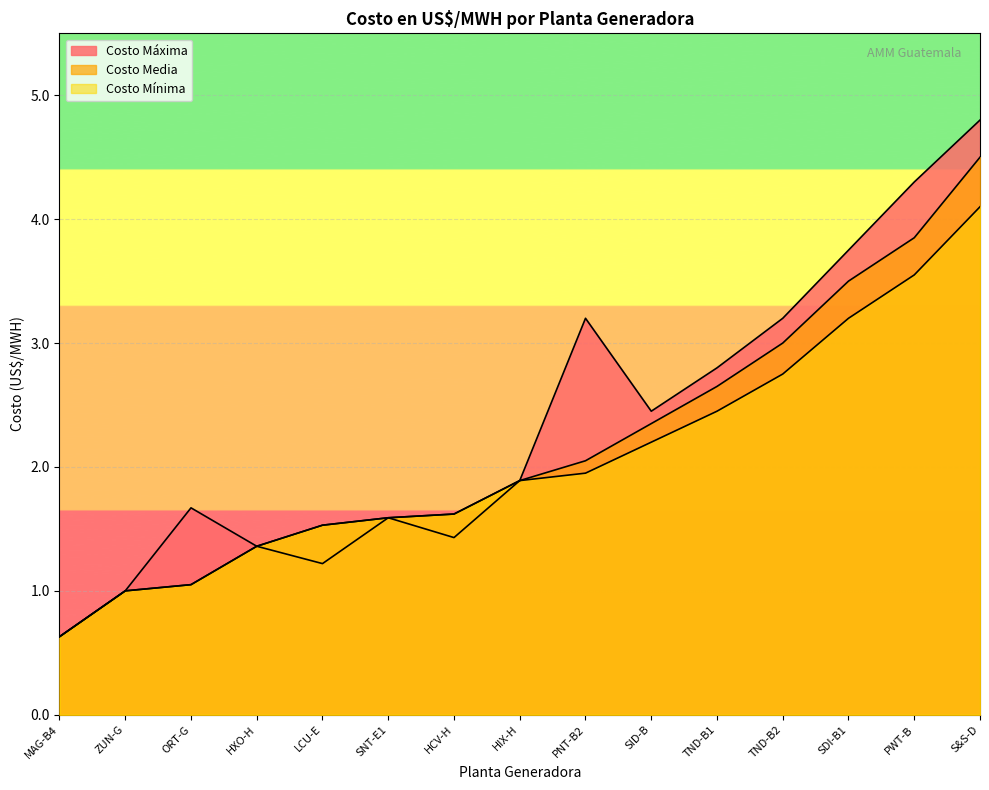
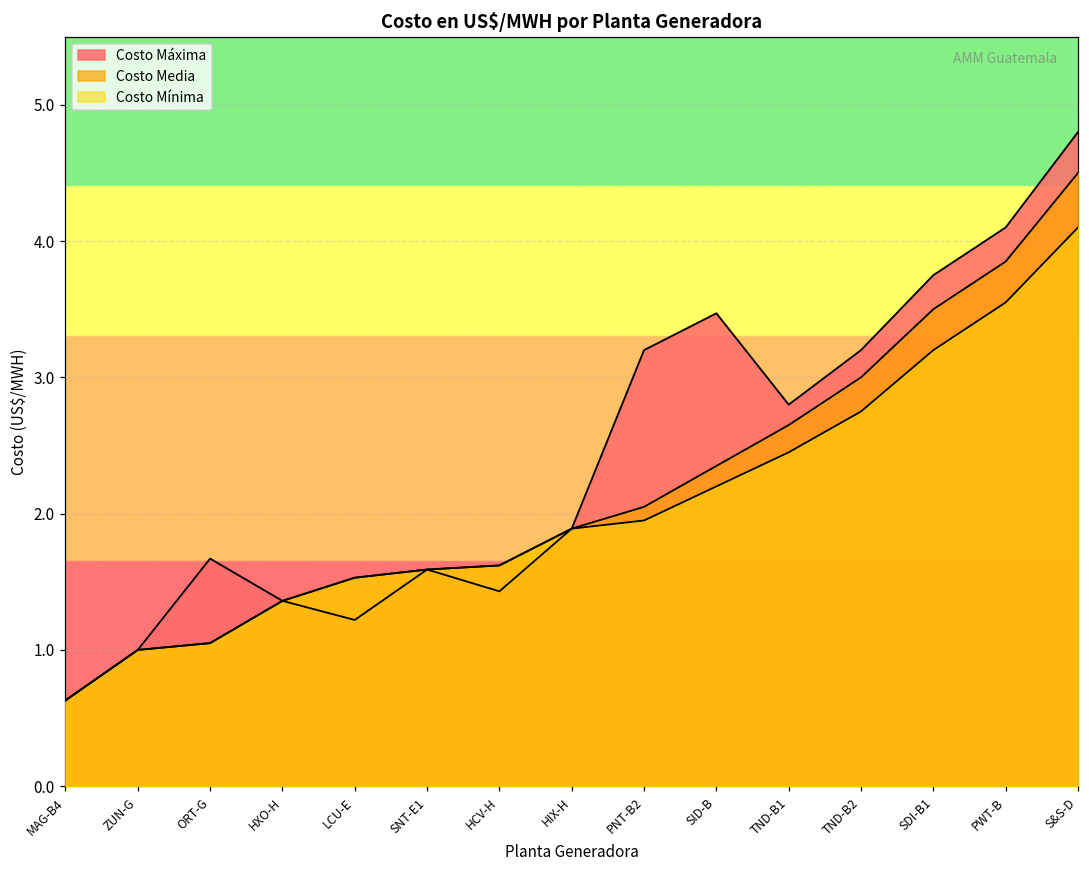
  {
    "Costo Máxima": {
      "ORT-G": 1.67,
      "LCU-E": 1.22,
      "HCV-H": 1.43,
      "PNT-B2": 3.20,
-     "SID-B": 2.45,
+     "SID-B": 3.47,
      "TND-B1": 2.80,
      "TND-B2": 3.20,
      "SDI-B1": 3.75,
-     "PWT-B": 4.3,
+     "PWT-B": 4.1,
      "S&S-D": 4.80
    }
  }
